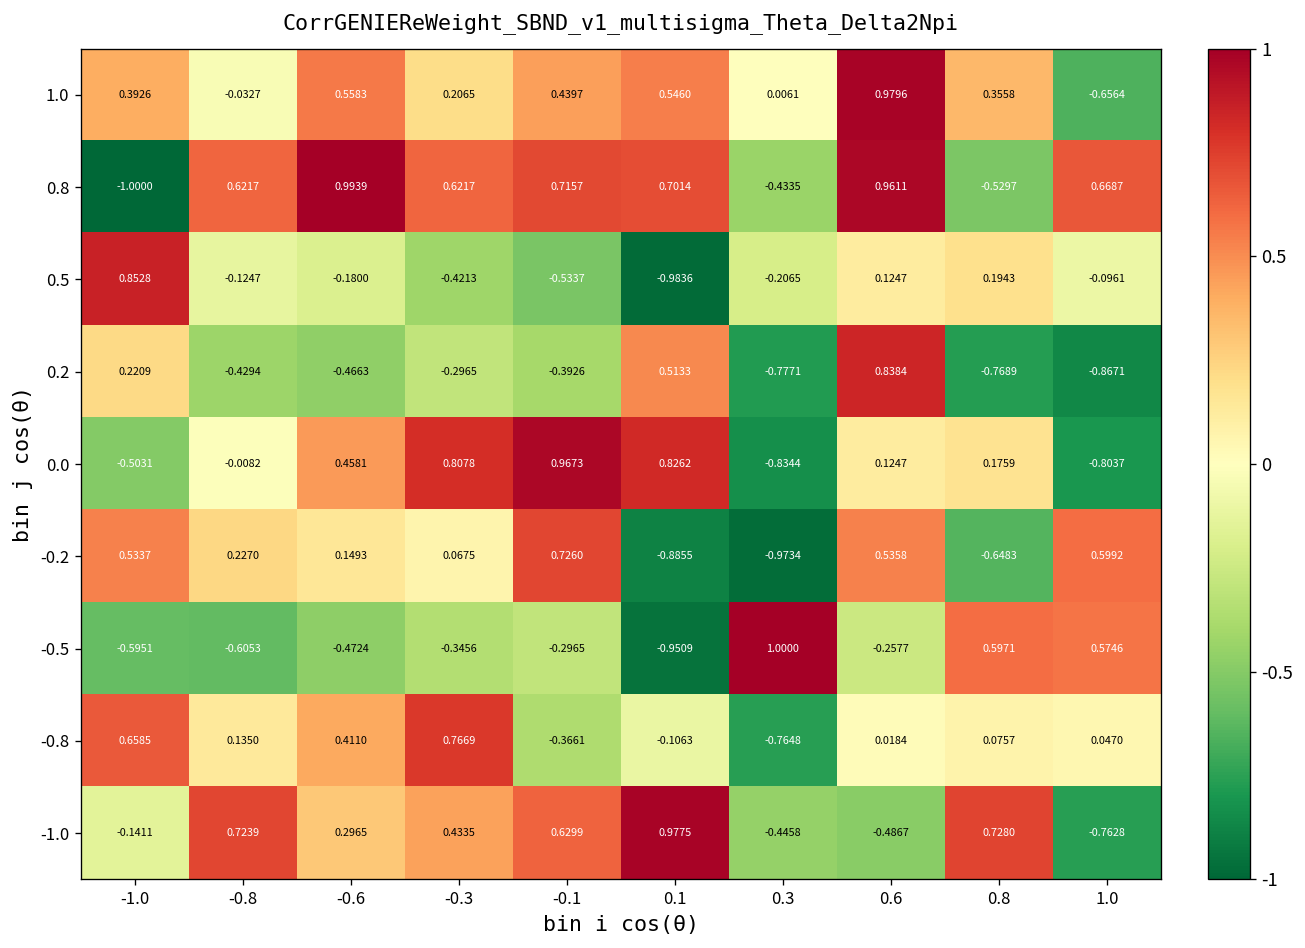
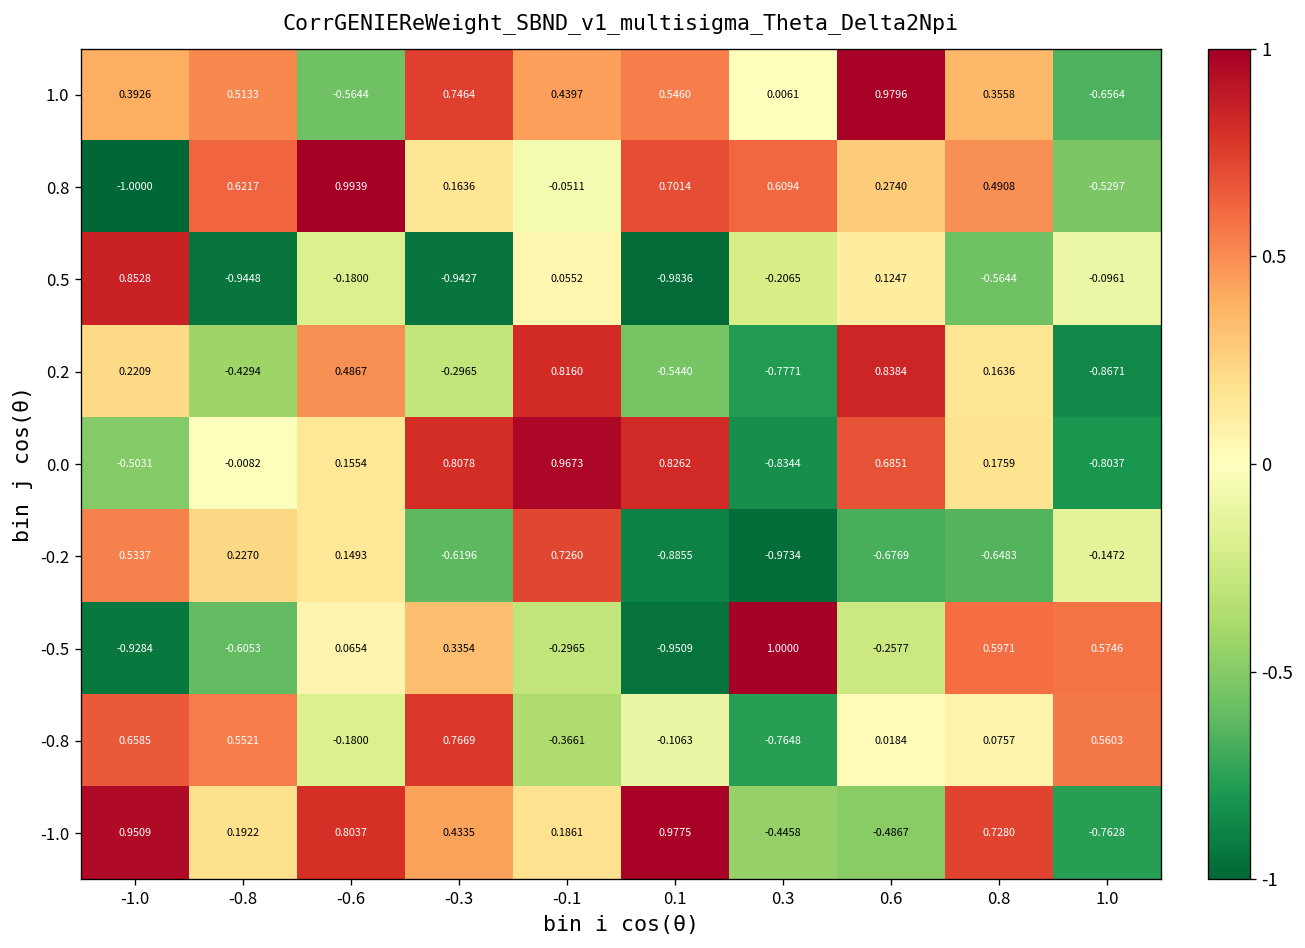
  {
    "1.0": {
      "-1.0": 0.3926,
-     "-0.8": -0.0327,
-     "-0.6": 0.5583,
-     "-0.3": 0.2065,
+     "-0.8": 0.5133,
+     "-0.6": -0.5644,
+     "-0.3": 0.7464,
      "-0.1": 0.4397,
      "0.1": 0.5460,
      "0.3": 0.0061,
      "0.6": 0.9796,
      "0.8": 0.3558,
      "1.0": -0.6564
    },
    "0.8": {
      "-1.0": -1.0000,
      "-0.8": 0.6217,
      "-0.6": 0.9939,
-     "-0.3": 0.6217,
-     "-0.1": 0.7157,
+     "-0.3": 0.1636,
+     "-0.1": -0.0511,
      "0.1": 0.7014,
-     "0.3": -0.4335,
-     "0.6": 0.9611,
-     "0.8": -0.5297,
-     "1.0": 0.6687
+     "0.3": 0.6094,
+     "0.6": 0.2740,
+     "0.8": 0.4908,
+     "1.0": -0.5297
    },
    "0.5": {
      "-1.0": 0.8528,
-     "-0.8": -0.1247,
+     "-0.8": -0.9448,
      "-0.6": -0.1800,
-     "-0.3": -0.4213,
-     "-0.1": -0.5337,
+     "-0.3": -0.9427,
+     "-0.1": 0.0552,
      "0.1": -0.9836,
      "0.3": -0.2065,
      "0.6": 0.1247,
-     "0.8": 0.1943,
+     "0.8": -0.5644,
      "1.0": -0.0961
    },
    "0.2": {
      "-1.0": 0.2209,
      "-0.8": -0.4294,
-     "-0.6": -0.4663,
+     "-0.6": 0.4867,
      "-0.3": -0.2965,
-     "-0.1": -0.3926,
-     "0.1": 0.5133,
+     "-0.1": 0.8160,
+     "0.1": -0.5440,
      "0.3": -0.7771,
      "0.6": 0.8384,
-     "0.8": -0.7689,
+     "0.8": 0.1636,
      "1.0": -0.8671
    },
    "0.0": {
      "-1.0": -0.5031,
      "-0.8": -0.0082,
-     "-0.6": 0.4581,
+     "-0.6": 0.1554,
      "-0.3": 0.8078,
      "-0.1": 0.9673,
      "0.1": 0.8262,
      "0.3": -0.8344,
-     "0.6": 0.1247,
+     "0.6": 0.6851,
      "0.8": 0.1759,
      "1.0": -0.8037
    },
    "-0.2": {
      "-1.0": 0.5337,
      "-0.8": 0.2270,
      "-0.6": 0.1493,
-     "-0.3": 0.0675,
+     "-0.3": -0.6196,
      "-0.1": 0.7260,
      "0.1": -0.8855,
      "0.3": -0.9734,
-     "0.6": 0.5358,
+     "0.6": -0.6769,
      "0.8": -0.6483,
-     "1.0": 0.5992
+     "1.0": -0.1472
    },
    "-0.5": {
-     "-1.0": -0.5951,
+     "-1.0": -0.9284,
      "-0.8": -0.6053,
-     "-0.6": -0.4724,
-     "-0.3": -0.3456,
+     "-0.6": 0.0654,
+     "-0.3": 0.3354,
      "-0.1": -0.2965,
      "0.1": -0.9509,
      "0.3": 1.0000,
      "0.6": -0.2577,
      "0.8": 0.5971,
      "1.0": 0.5746
    },
    "-0.8": {
      "-1.0": 0.6585,
-     "-0.8": 0.1350,
-     "-0.6": 0.4110,
+     "-0.8": 0.5521,
+     "-0.6": -0.1800,
      "-0.3": 0.7669,
      "-0.1": -0.3661,
      "0.1": -0.1063,
      "0.3": -0.7648,
      "0.6": 0.0184,
      "0.8": 0.0757,
-     "1.0": 0.0470
+     "1.0": 0.5603
    },
    "-1.0": {
-     "-1.0": -0.1411,
-     "-0.8": 0.7239,
-     "-0.6": 0.2965,
+     "-1.0": 0.9509,
+     "-0.8": 0.1922,
+     "-0.6": 0.8037,
      "-0.3": 0.4335,
-     "-0.1": 0.6299,
+     "-0.1": 0.1861,
      "0.1": 0.9775,
      "0.3": -0.4458,
      "0.6": -0.4867,
      "0.8": 0.7280,
      "1.0": -0.7628
    }
  }
